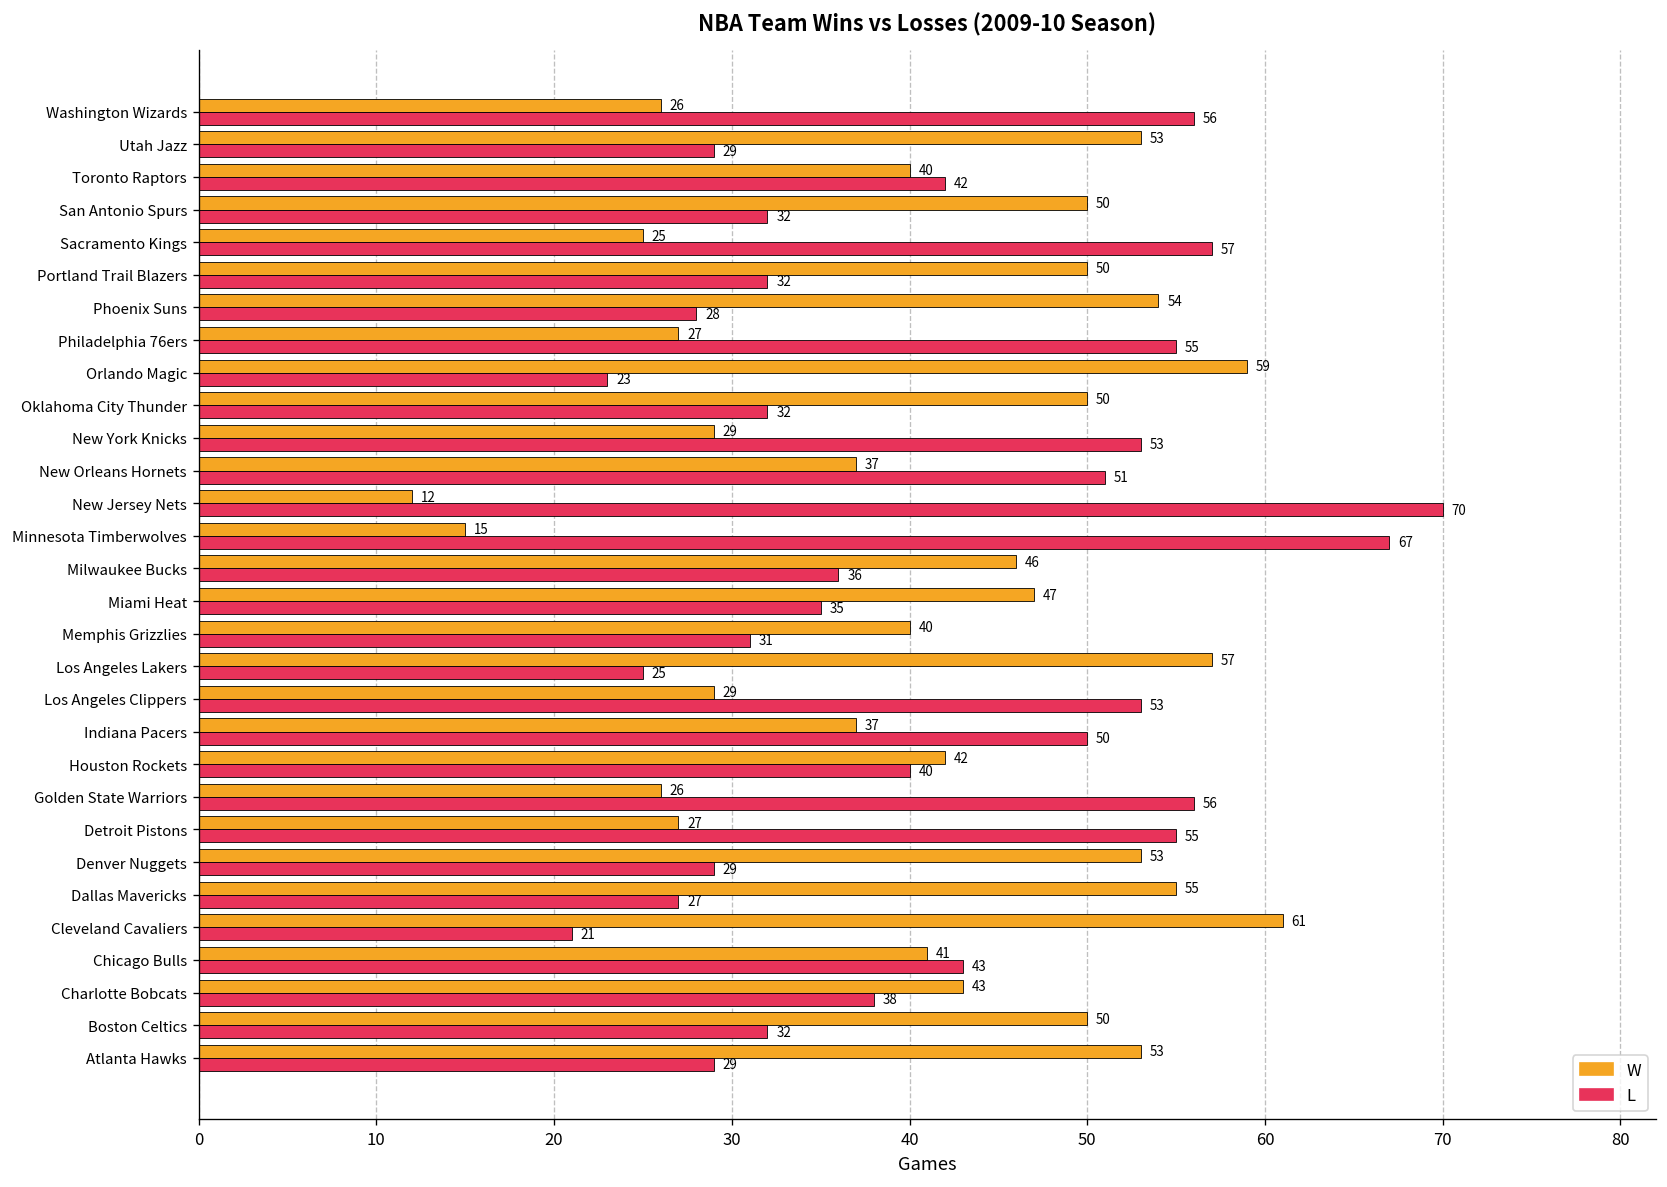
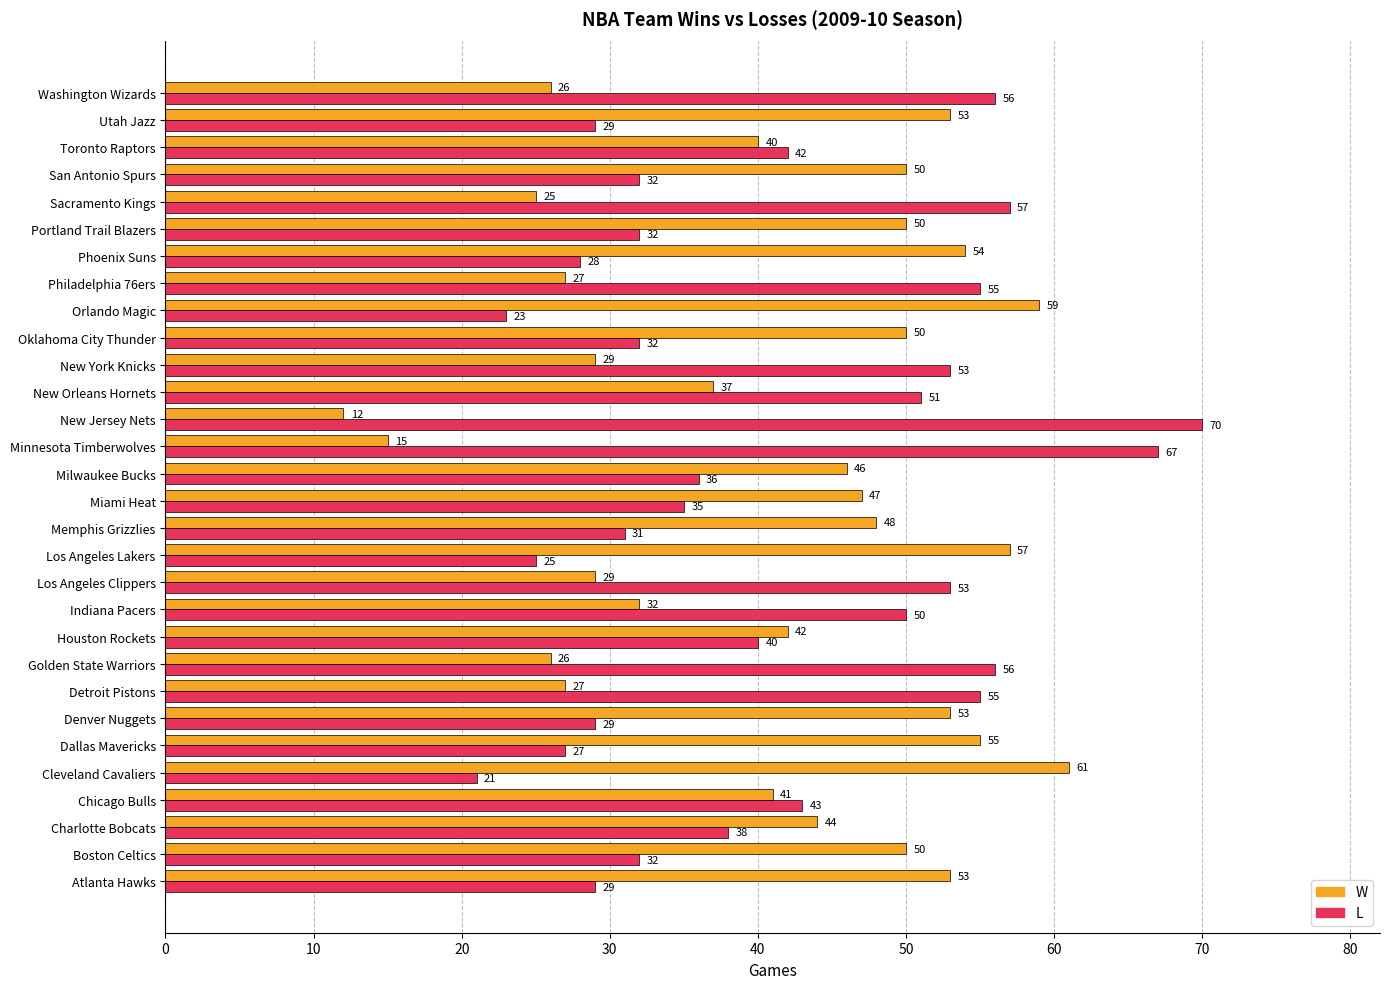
  {
    "W": {
      "Washington Wizards": 26,
      "Utah Jazz": 53,
      "Toronto Raptors": 40,
      "San Antonio Spurs": 50,
      "Sacramento Kings": 25,
      "Portland Trail Blazers": 50,
      "Phoenix Suns": 54,
      "Philadelphia 76ers": 27,
      "Orlando Magic": 59,
      "Oklahoma City Thunder": 50,
      "New York Knicks": 29,
      "New Orleans Hornets": 37,
      "New Jersey Nets": 12,
      "Minnesota Timberwolves": 15,
      "Milwaukee Bucks": 46,
      "Miami Heat": 47,
-     "Memphis Grizzlies": 40,
+     "Memphis Grizzlies": 48,
      "Los Angeles Lakers": 57,
      "Los Angeles Clippers": 29,
-     "Indiana Pacers": 37,
+     "Indiana Pacers": 32,
      "Houston Rockets": 42,
      "Golden State Warriors": 26,
      "Detroit Pistons": 27,
      "Denver Nuggets": 53,
      "Dallas Mavericks": 55,
      "Cleveland Cavaliers": 61,
      "Chicago Bulls": 41,
-     "Charlotte Bobcats": 43,
+     "Charlotte Bobcats": 44,
      "Boston Celtics": 50,
      "Atlanta Hawks": 53
    },
    "L": {
      "Washington Wizards": 56,
      "Utah Jazz": 29,
      "Toronto Raptors": 42,
      "San Antonio Spurs": 32,
      "Sacramento Kings": 57,
      "Portland Trail Blazers": 32,
      "Phoenix Suns": 28,
      "Philadelphia 76ers": 55,
      "Orlando Magic": 23,
      "Oklahoma City Thunder": 32,
      "New York Knicks": 53,
      "New Orleans Hornets": 51,
      "New Jersey Nets": 70,
      "Minnesota Timberwolves": 67,
      "Milwaukee Bucks": 36,
      "Miami Heat": 35,
      "Memphis Grizzlies": 31,
      "Los Angeles Lakers": 25,
      "Los Angeles Clippers": 53,
      "Indiana Pacers": 50,
      "Houston Rockets": 40,
      "Golden State Warriors": 56,
      "Detroit Pistons": 55,
      "Denver Nuggets": 29,
      "Dallas Mavericks": 27,
      "Cleveland Cavaliers": 21,
      "Chicago Bulls": 43,
      "Charlotte Bobcats": 38,
      "Boston Celtics": 32,
      "Atlanta Hawks": 29
    }
  }
